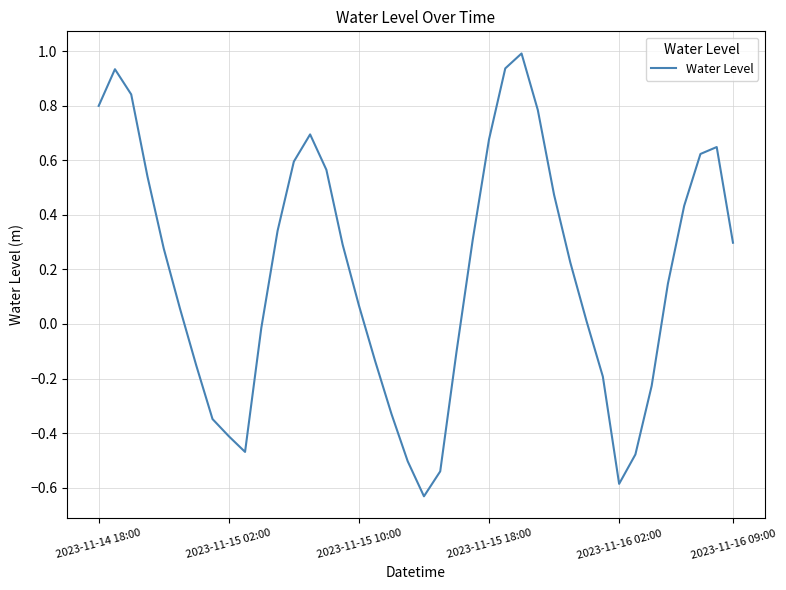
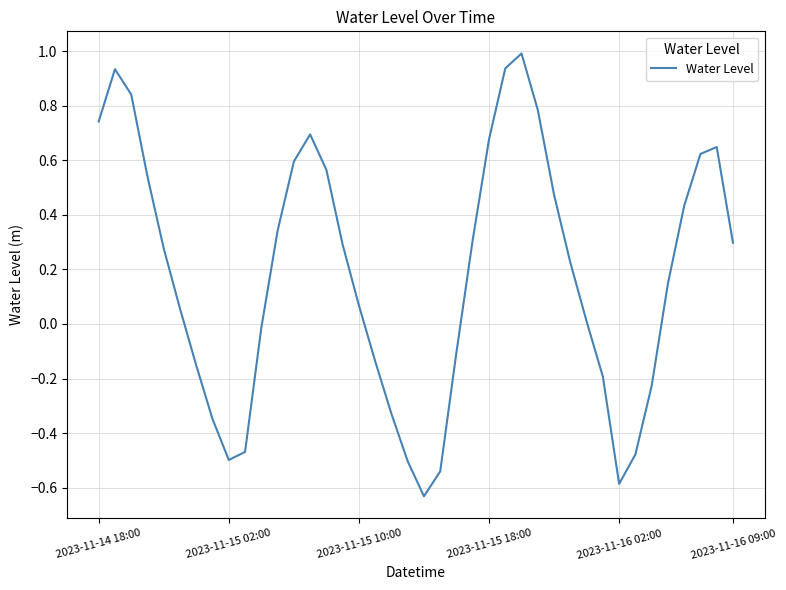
  {
-   "2023-11-14 18:00": 0.80,
-   "2023-11-15 02:00": -0.41,
+   "2023-11-14 18:00": 0.74,
+   "2023-11-15 02:00": -0.50,
    "2023-11-15 10:00": 0.07,
    "2023-11-15 18:00": 0.68,
    "2023-11-16 02:00": -0.59,
    "2023-11-16 09:00": 0.30
  }
